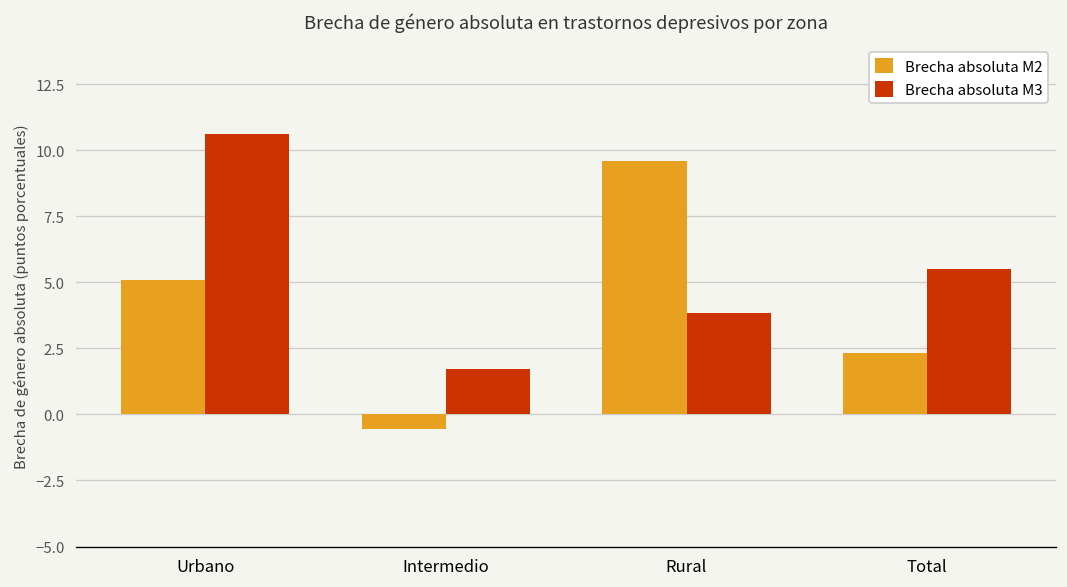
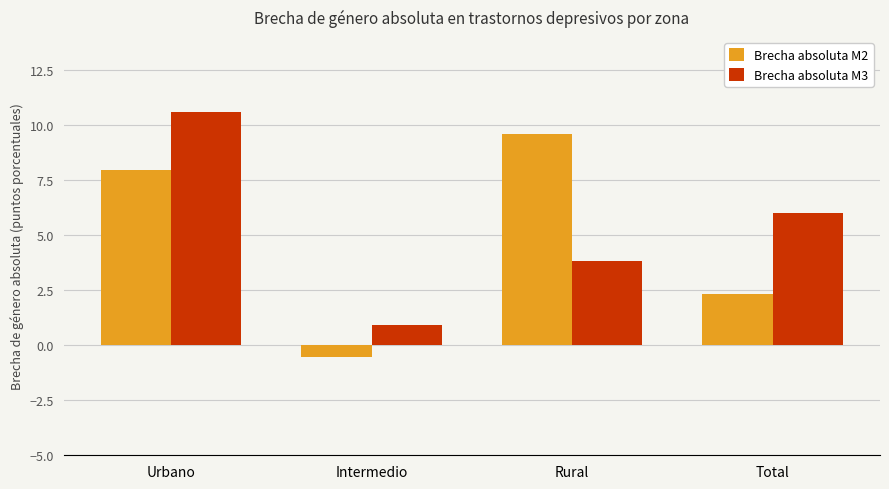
  {
    "Brecha absoluta M2": {
-     "Urbano": 5.1,
+     "Urbano": 8.0,
      "Intermedio": -0.6,
      "Rural": 9.6,
      "Total": 2.3
    },
    "Brecha absoluta M3": {
      "Urbano": 10.6,
-     "Intermedio": 1.7,
+     "Intermedio": 0.9,
      "Rural": 3.8,
-     "Total": 5.5
+     "Total": 6.0
    }
  }
